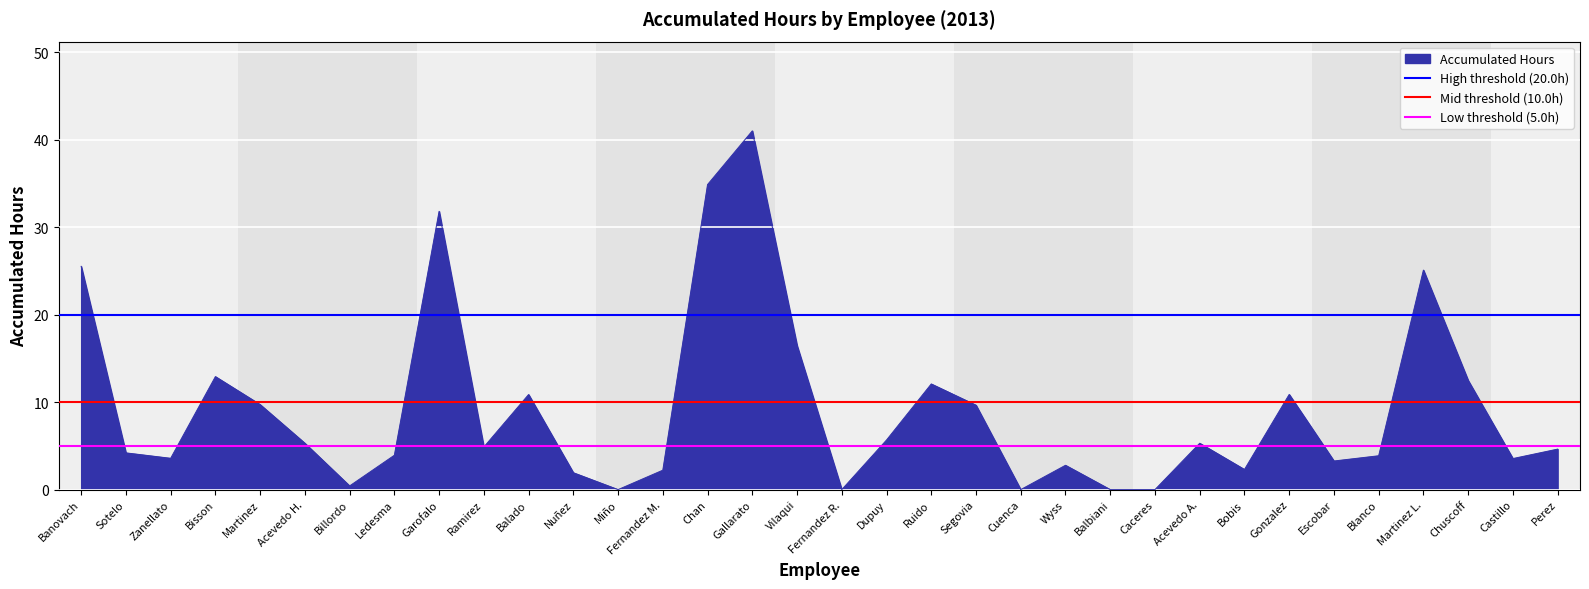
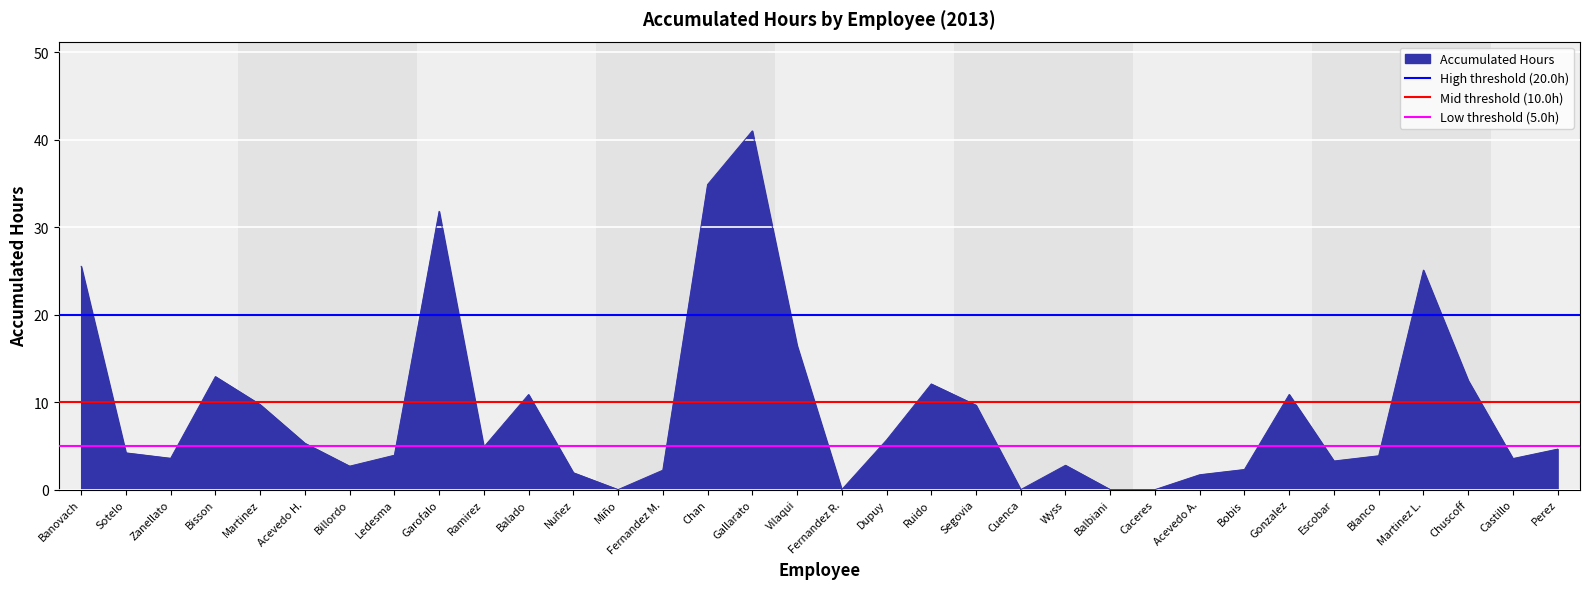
  {
    "Banovach": 26,
    "Sotelo": 4,
    "Zanellato": 4,
    "Bisson": 13,
    "Martinez": 10,
    "Acevedo H.": 5,
-   "Billordo": 0,
+   "Billordo": 3,
    "Ledesma": 4,
    "Garofalo": 32,
    "Ramirez": 5,
    "Balado": 11,
    "Nuñez": 2,
    "Miño": 0,
    "Fernandez M.": 2,
    "Chan": 35,
    "Gallarato": 41,
    "Vilaqui": 16,
    "Fernandez R.": 0,
    "Dupuy": 6,
    "Ruido": 12,
    "Segovia": 10,
    "Cuenca": 0,
    "Wyss": 3,
    "Balbiani": 0,
    "Caceres": 0,
-   "Acevedo A.": 5,
+   "Acevedo A.": 2,
    "Bobis": 2,
    "Gonzalez": 11,
    "Escobar": 3,
    "Blanco": 4,
    "Martinez L.": 25,
    "Chuscoff": 12,
    "Castillo": 4,
    "Perez": 5
  }
